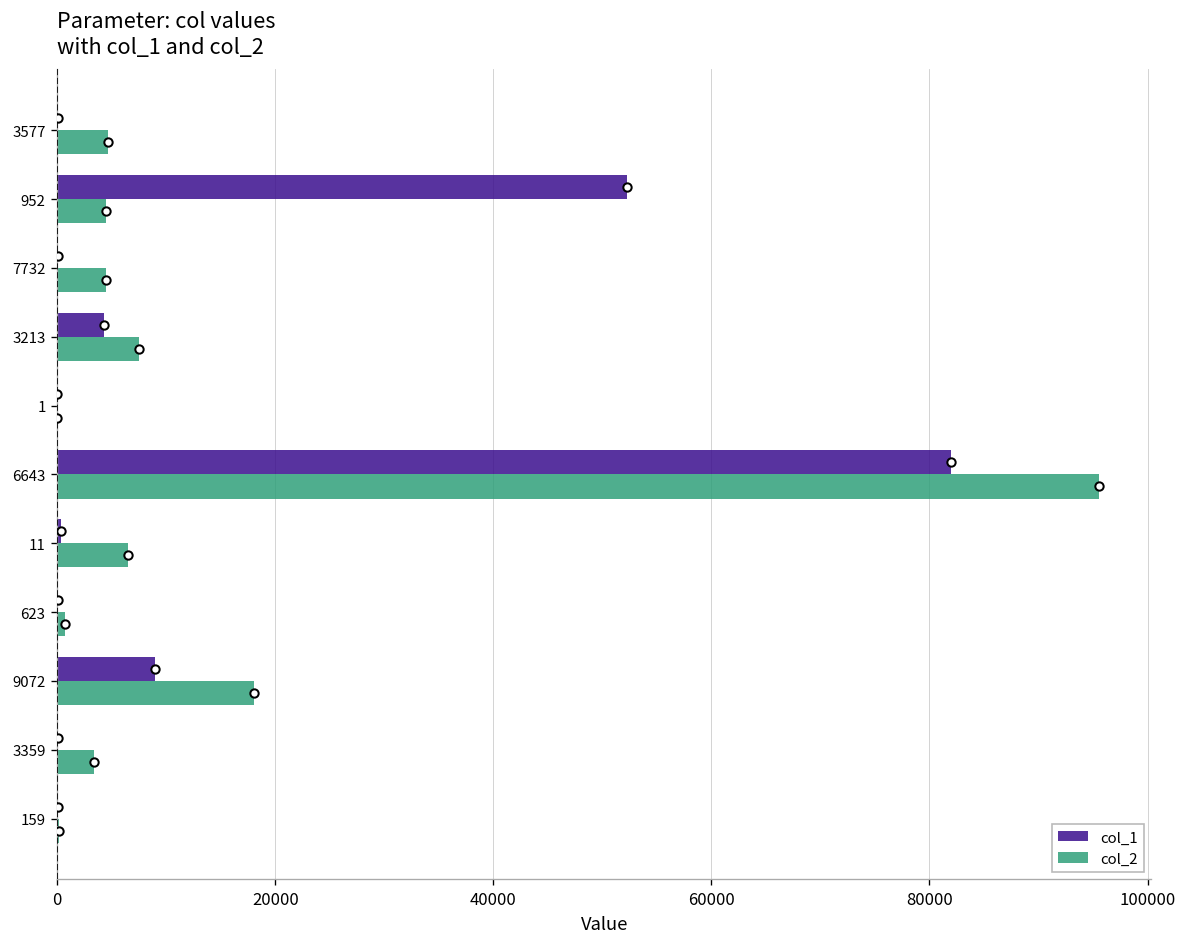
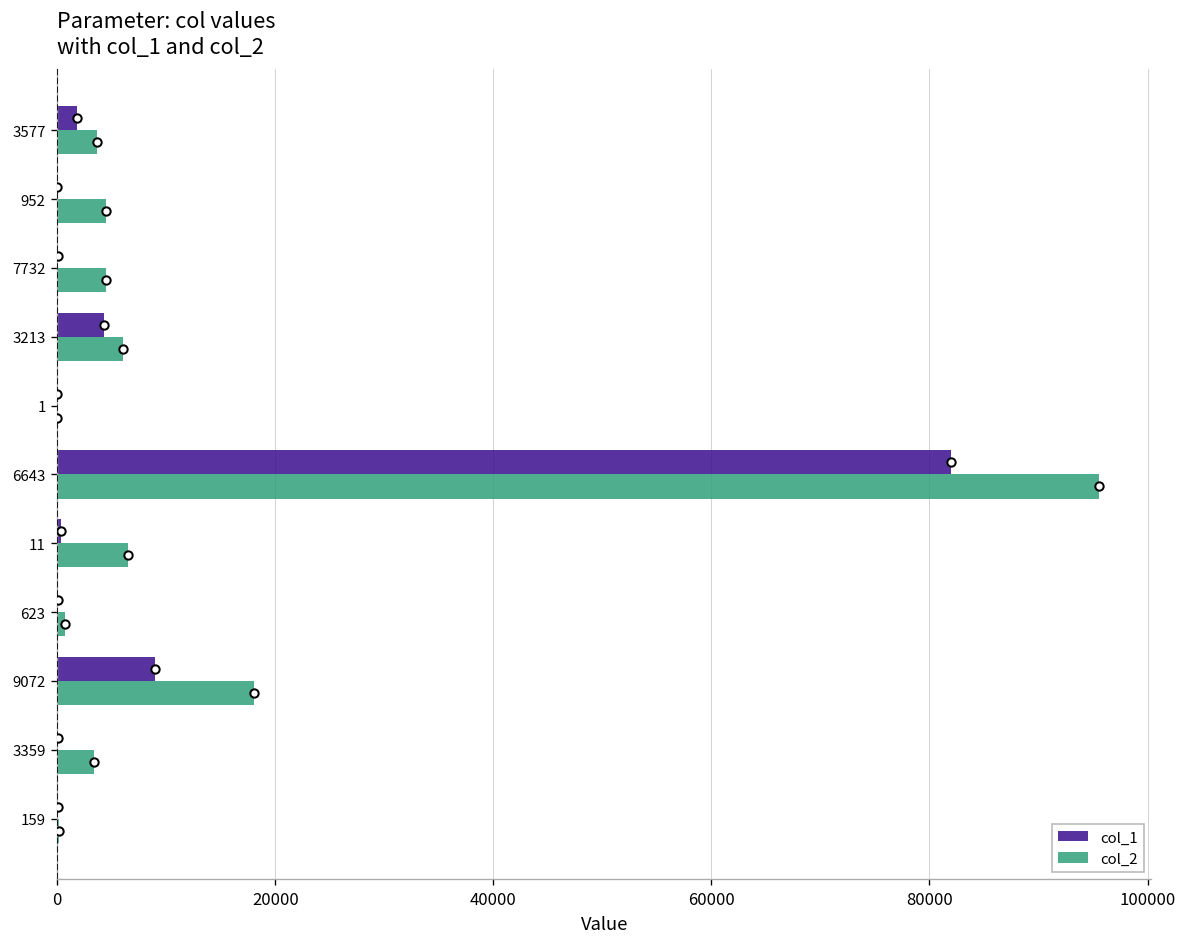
  {
    "col_1": {
-     "3577": 0,
-     "952": 52000,
+     "3577": 2000,
+     "952": 0,
      "3213": 4000,
      "6643": 82000,
      "11": 0,
      "9072": 9000
    },
    "col_2": {
-     "3577": 5000,
+     "3577": 4000,
      "952": 4000,
      "7732": 5000,
-     "3213": 8000,
+     "3213": 6000,
      "6643": 96000,
      "11": 6000,
      "623": 1000,
      "9072": 18000,
      "3359": 3000
    }
  }
